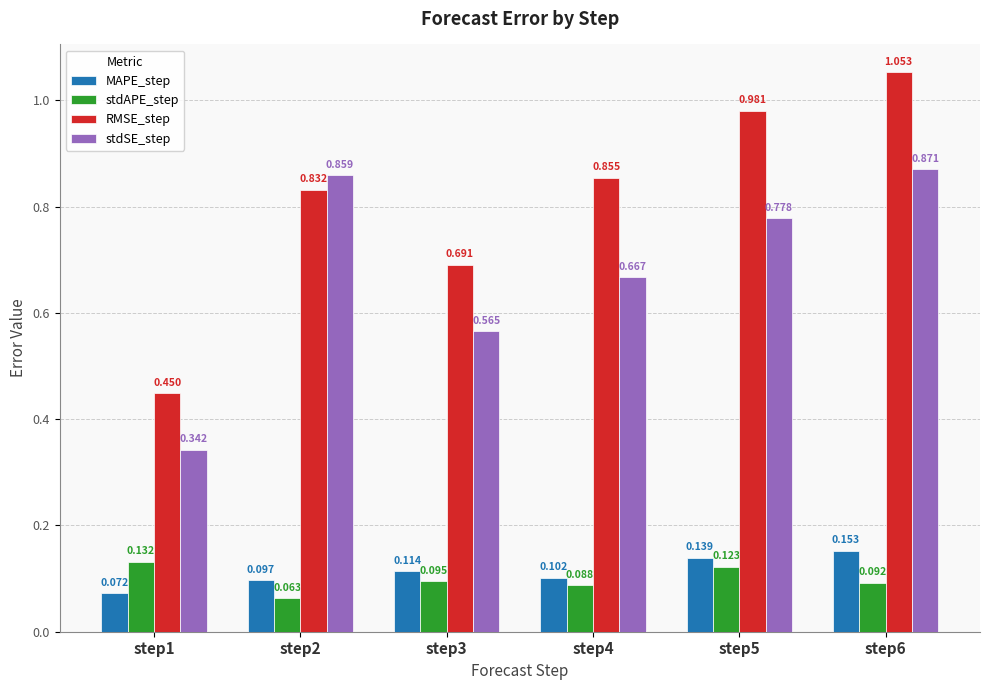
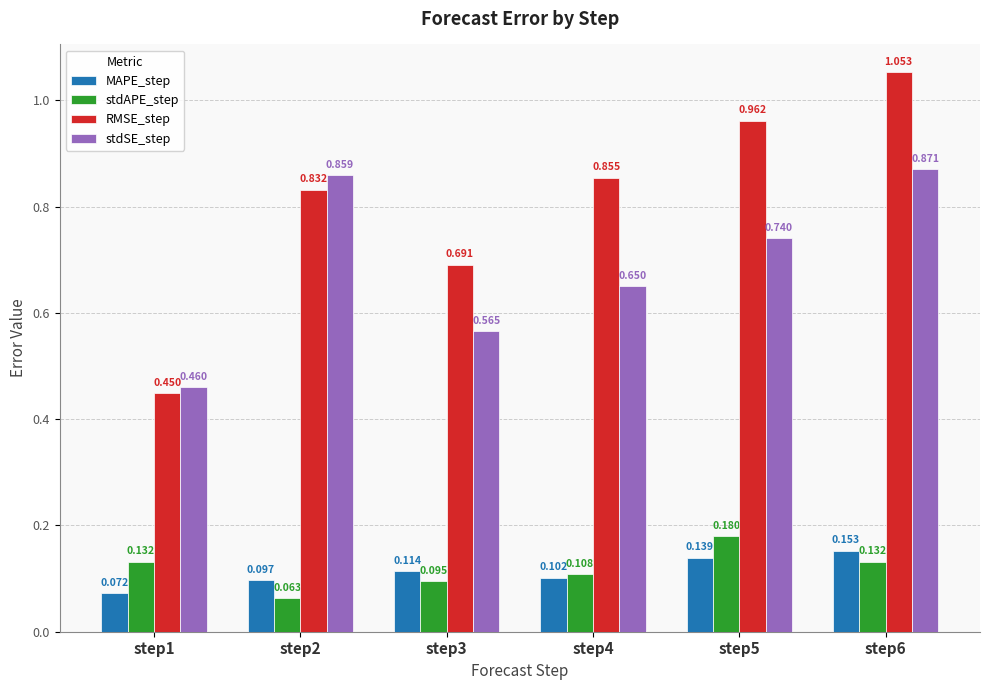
  {
    "MAPE_step": {
      "step1": 0.072,
      "step2": 0.097,
      "step3": 0.114,
      "step4": 0.102,
      "step5": 0.139,
      "step6": 0.153
    },
    "stdAPE_step": {
      "step1": 0.132,
      "step2": 0.063,
      "step3": 0.095,
-     "step4": 0.088,
-     "step5": 0.123,
-     "step6": 0.092
+     "step4": 0.108,
+     "step5": 0.180,
+     "step6": 0.132
    },
    "RMSE_step": {
      "step1": 0.450,
      "step2": 0.832,
      "step3": 0.691,
      "step4": 0.855,
-     "step5": 0.981,
+     "step5": 0.962,
      "step6": 1.053
    },
    "stdSE_step": {
-     "step1": 0.342,
+     "step1": 0.460,
      "step2": 0.859,
      "step3": 0.565,
-     "step4": 0.667,
-     "step5": 0.778,
+     "step4": 0.650,
+     "step5": 0.740,
      "step6": 0.871
    }
  }
